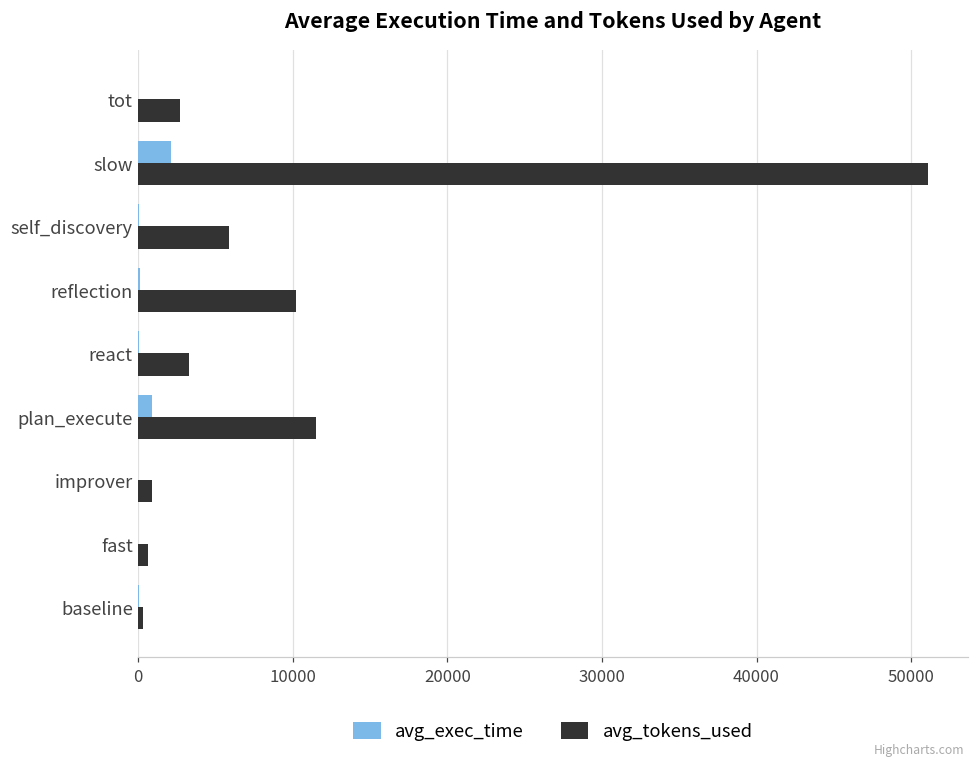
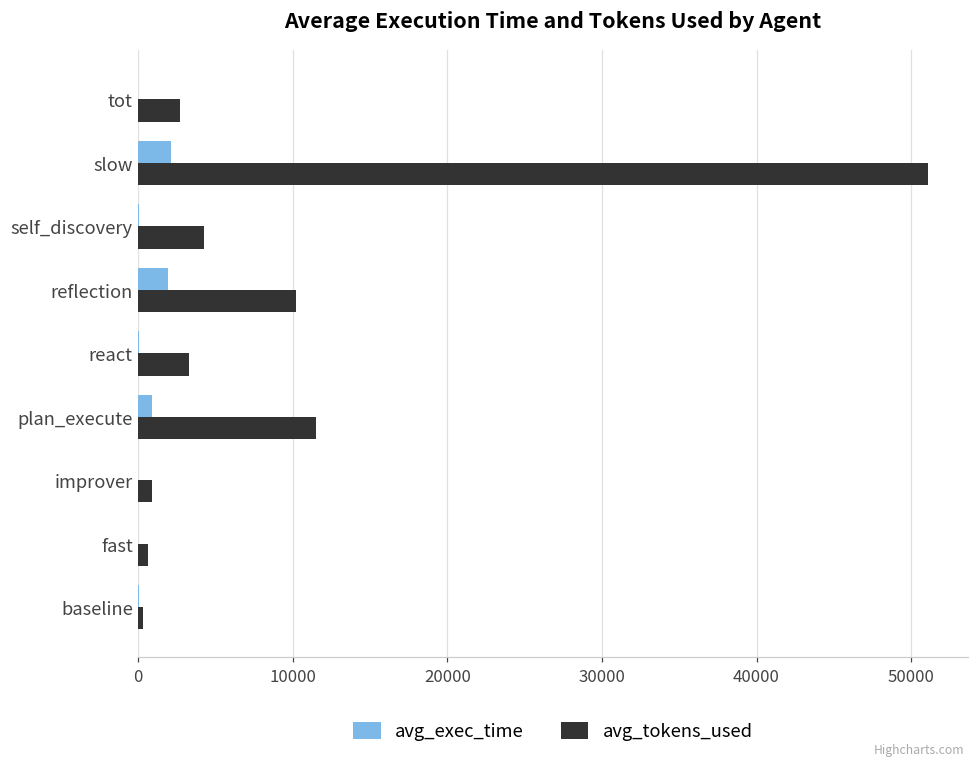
  {
    "avg_exec_time": {
      "slow": 2100,
-     "reflection": 200,
+     "reflection": 1900,
      "plan_execute": 900
    },
    "avg_tokens_used": {
      "tot": 2700,
      "slow": 51100,
-     "self_discovery": 5900,
+     "self_discovery": 4300,
      "reflection": 10200,
      "react": 3300,
      "plan_execute": 11500,
      "improver": 900,
      "fast": 600,
      "baseline": 300
    }
  }
